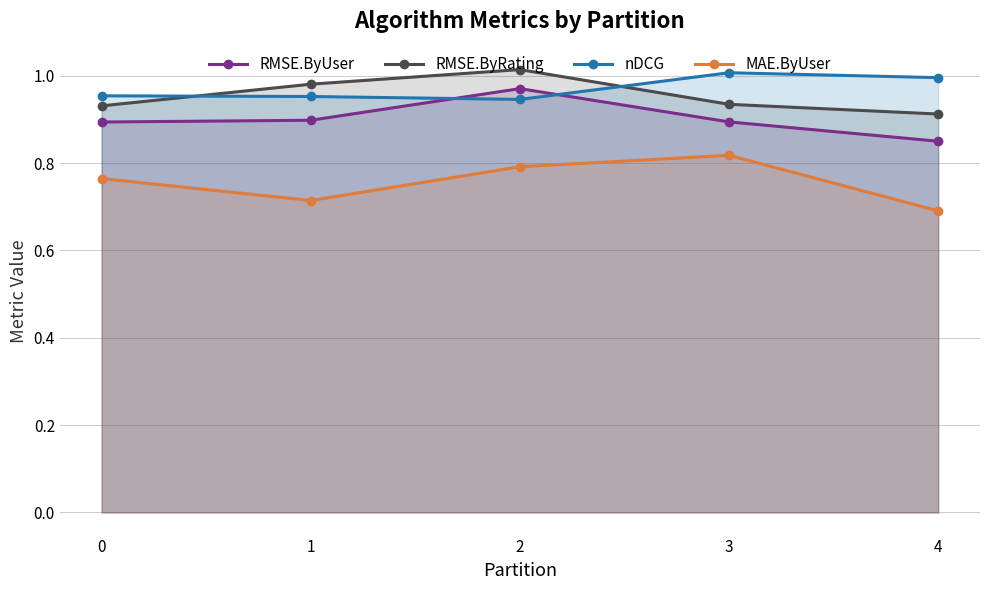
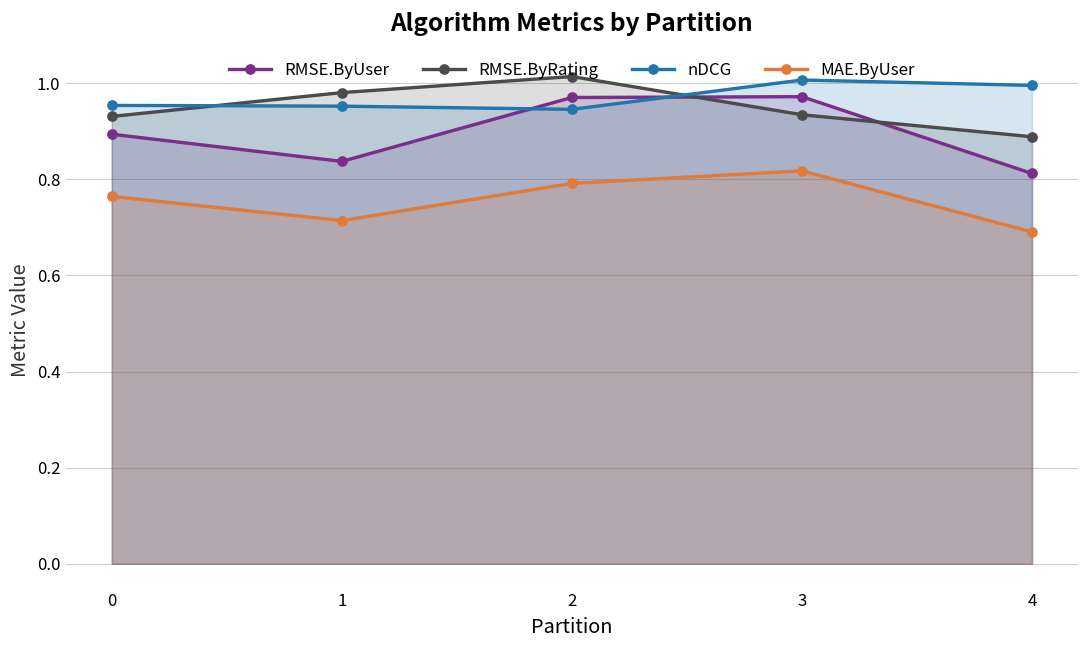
  {
    "RMSE.ByUser": {
      "0": 0.89,
-     "1": 0.90,
+     "1": 0.84,
      "2": 0.97,
-     "3": 0.89,
-     "4": 0.85
+     "3": 0.97,
+     "4": 0.81
    },
    "RMSE.ByRating": {
      "0": 0.93,
      "1": 0.98,
      "2": 1.01,
      "3": 0.93,
-     "4": 0.91
+     "4": 0.89
    },
    "nDCG": {
      "0": 0.95,
      "1": 0.95,
      "2": 0.95,
      "3": 1.01,
      "4": 1.00
    },
    "MAE.ByUser": {
      "0": 0.76,
      "1": 0.71,
      "2": 0.79,
      "3": 0.82,
      "4": 0.69
    }
  }
